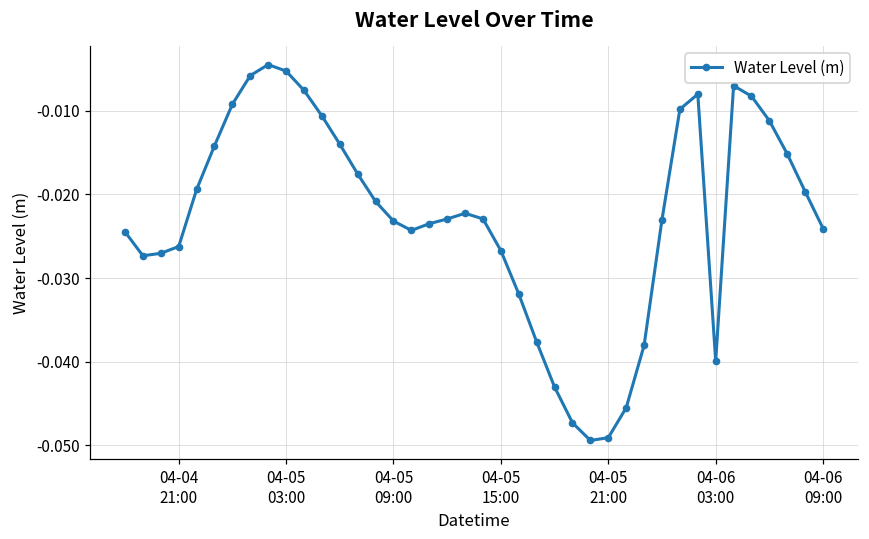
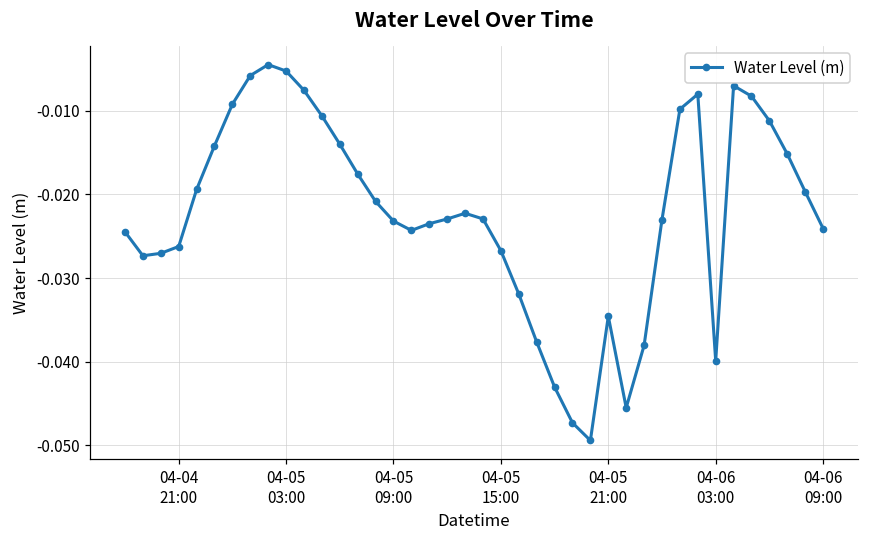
  {
    "04-04 21:00": -0.026,
    "04-05 03:00": -0.005,
    "04-05 09:00": -0.023,
    "04-05 15:00": -0.027,
-   "04-05 21:00": -0.049,
+   "04-05 21:00": -0.035,
    "04-06 03:00": -0.040,
    "04-06 09:00": -0.024
  }
